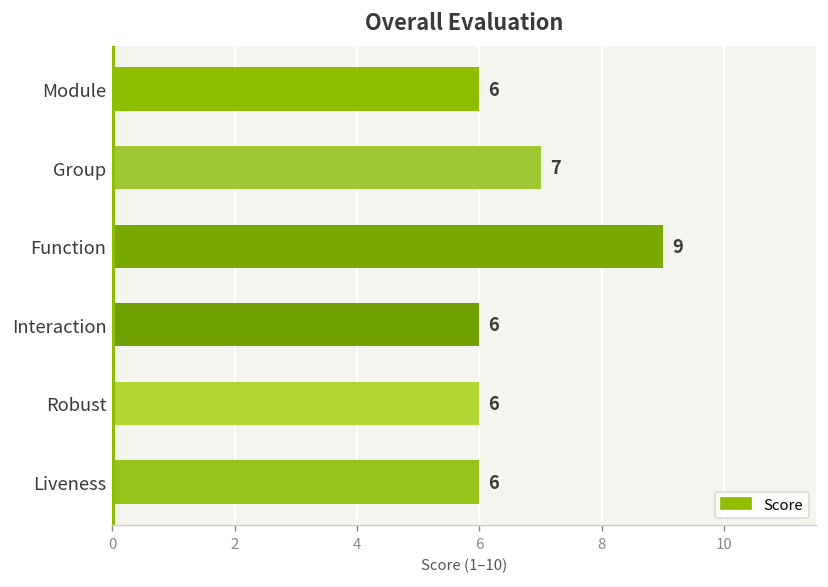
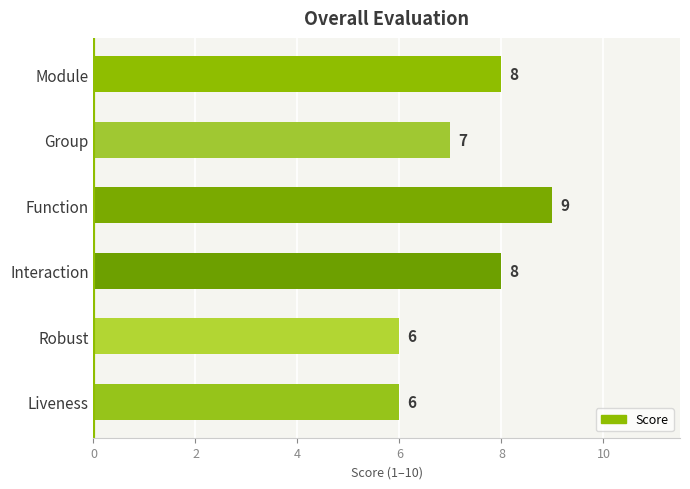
  {
-   "Module": 6,
+   "Module": 8,
    "Group": 7,
    "Function": 9,
-   "Interaction": 6,
+   "Interaction": 8,
    "Robust": 6,
    "Liveness": 6
  }
